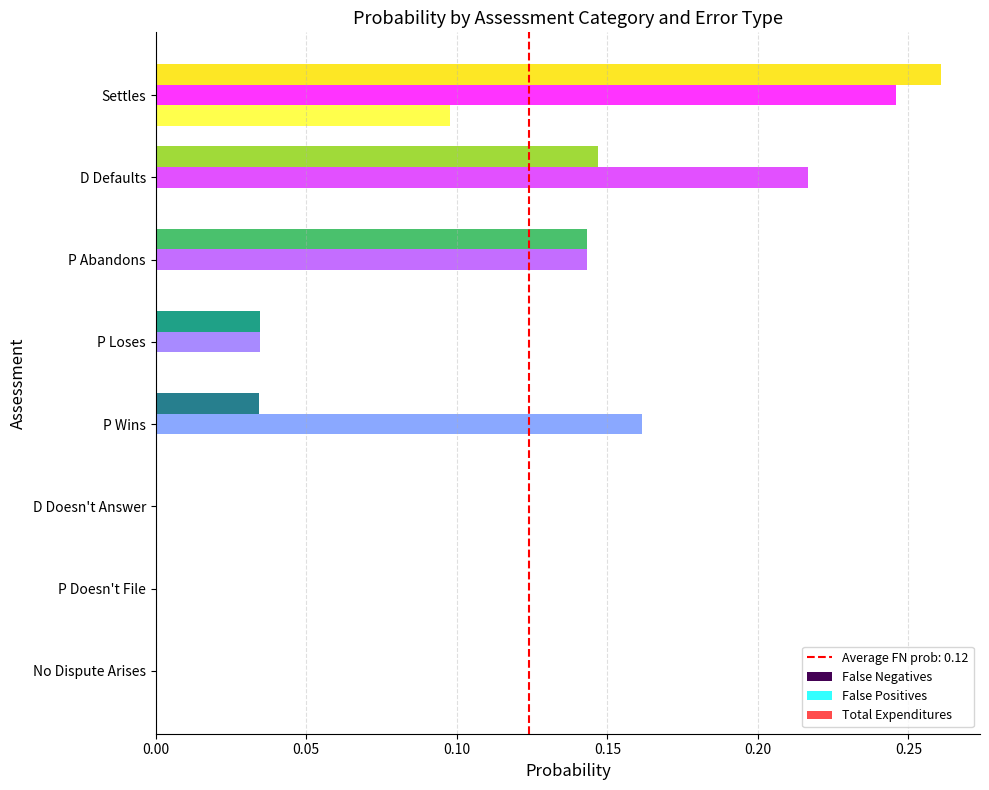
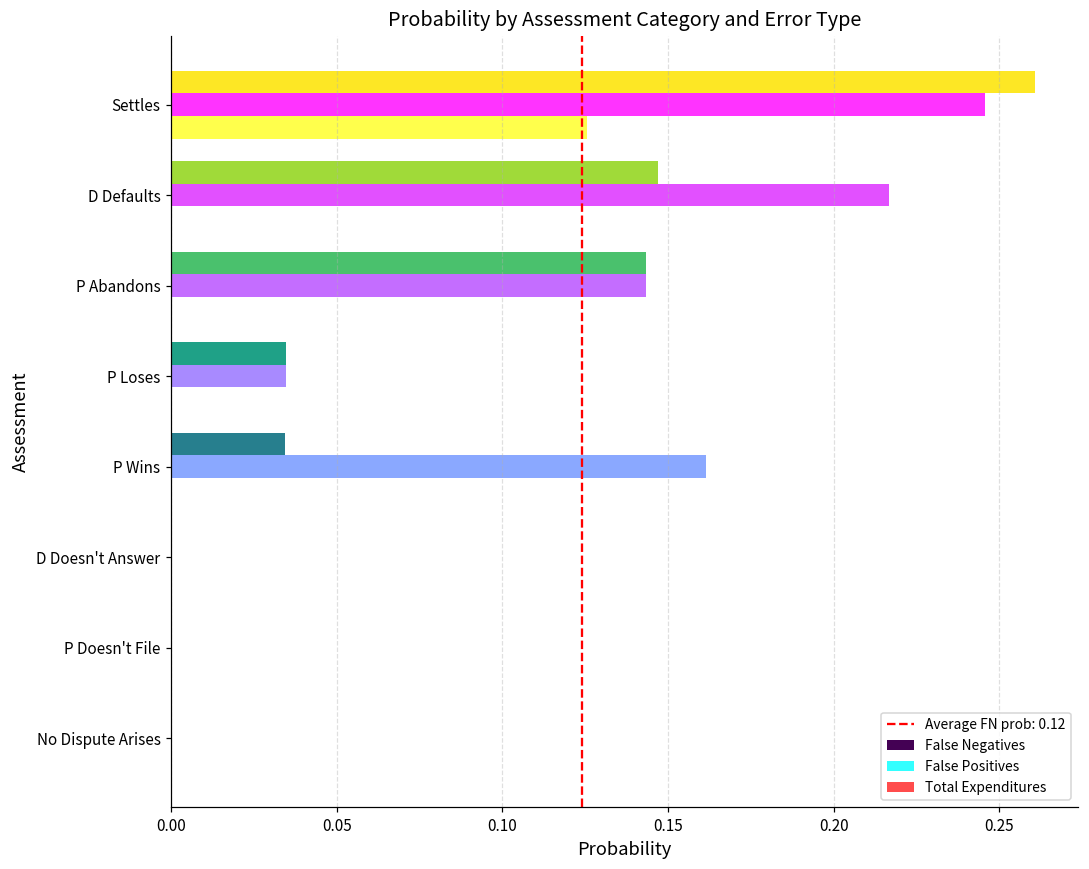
  {
    "False Negatives": {
      "Settles": 0.261,
      "D Defaults": 0.147,
      "P Abandons": 0.143,
      "P Loses": 0.035,
      "P Wins": 0.034,
      "D Doesn't Answer": 0.000,
      "P Doesn't File": 0.000,
      "No Dispute Arises": 0.000
    },
    "False Positives": {
      "Settles": 0.246,
      "D Defaults": 0.217,
      "P Abandons": 0.143,
      "P Loses": 0.035,
      "P Wins": 0.162,
      "D Doesn't Answer": 0.000,
      "P Doesn't File": 0.000,
      "No Dispute Arises": 0.000
    },
    "Total Expenditures": {
-     "Settles": 0.098,
+     "Settles": 0.125,
      "D Defaults": 0.000,
      "P Abandons": 0.000,
      "P Loses": 0.000,
      "P Wins": 0.000,
      "D Doesn't Answer": 0.000,
      "P Doesn't File": 0.000,
      "No Dispute Arises": 0.000
    }
  }
